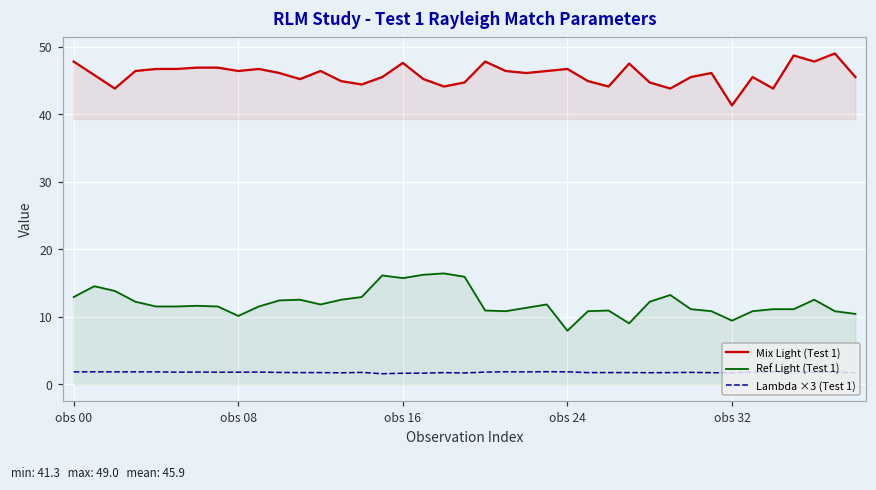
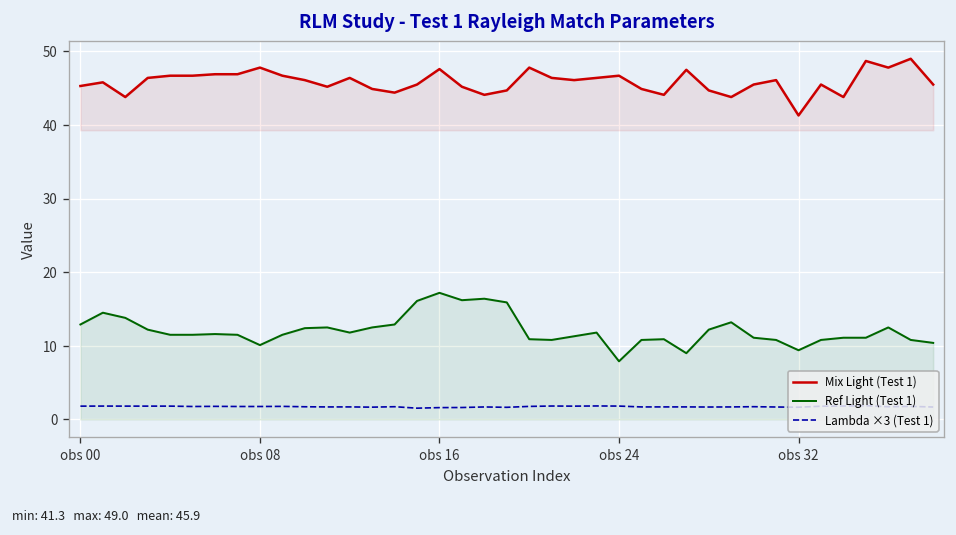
  {
    "Mix Light (Test 1)": {
-     "obs 00": 48,
-     "obs 08": 46,
+     "obs 00": 45,
+     "obs 08": 48,
      "obs 16": 48,
      "obs 24": 47,
      "obs 32": 41
    },
    "Ref Light (Test 1)": {
      "obs 00": 13,
      "obs 08": 10,
-     "obs 16": 16,
+     "obs 16": 17,
      "obs 24": 8,
      "obs 32": 9
    },
    "Lambda ×3 (Test 1)": {
      "obs 00": 2,
      "obs 08": 2,
      "obs 16": 2,
      "obs 24": 2
    }
  }
